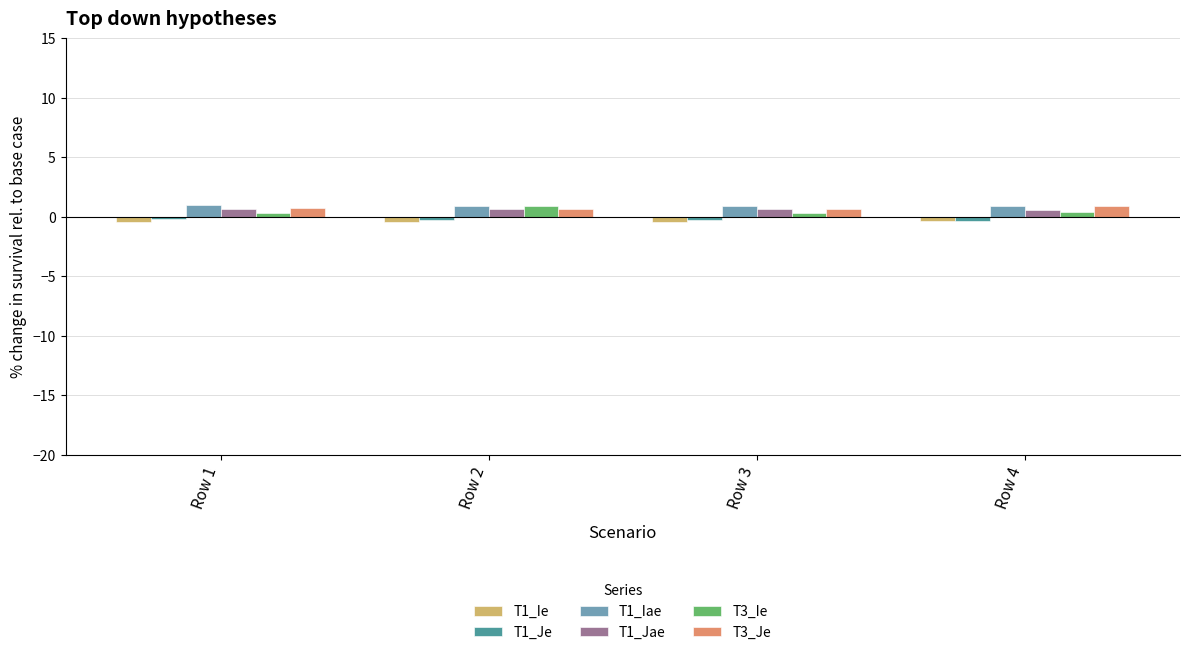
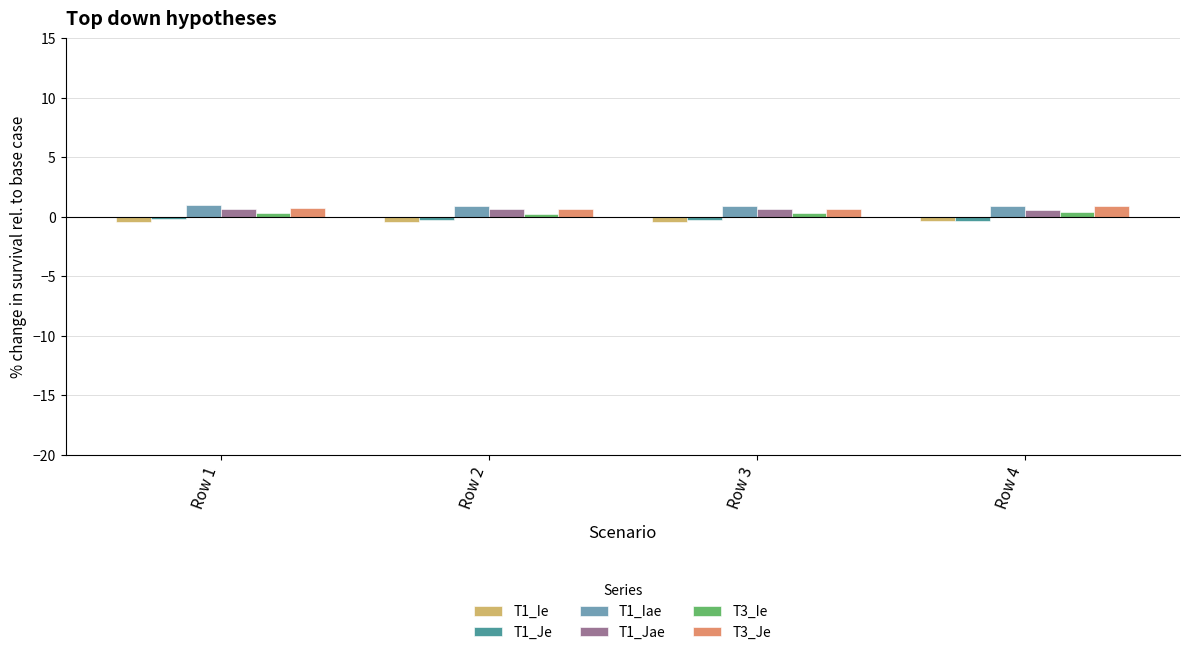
  {
    "T1_Jae": {
      "Row 1": 0.6,
      "Row 2": 0.6,
      "Row 3": 0.6,
      "Row 4": 0.5
    },
    "T3_Ie": {
      "Row 1": 0.3,
-     "Row 2": 0.9,
+     "Row 2": 0.2,
      "Row 3": 0.3,
      "Row 4": 0.4
    }
  }
